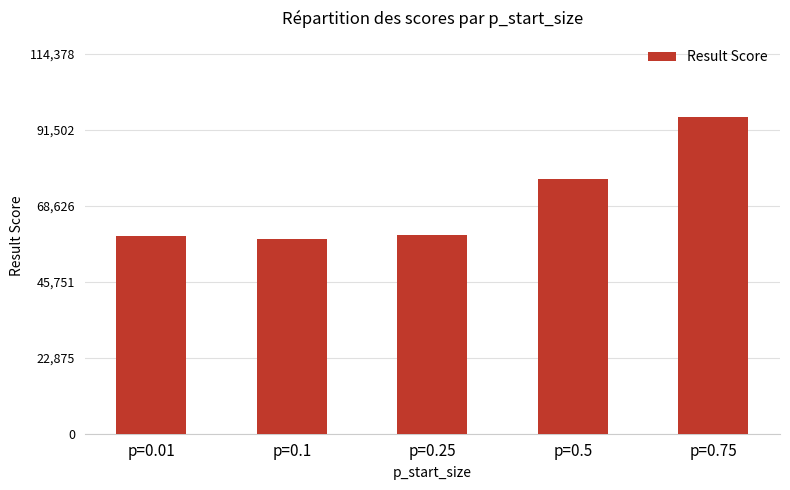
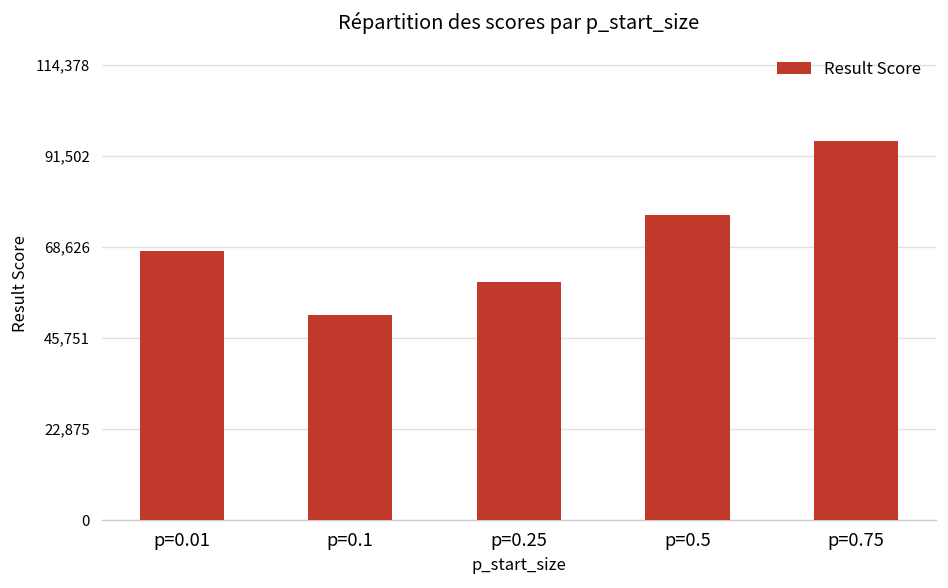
  {
-   "p=0.01": "60,000",
-   "p=0.1": "59,000",
+   "p=0.01": "68,000",
+   "p=0.1": "52,000",
    "p=0.25": "60,000",
    "p=0.5": "77,000",
    "p=0.75": "95,000"
  }
